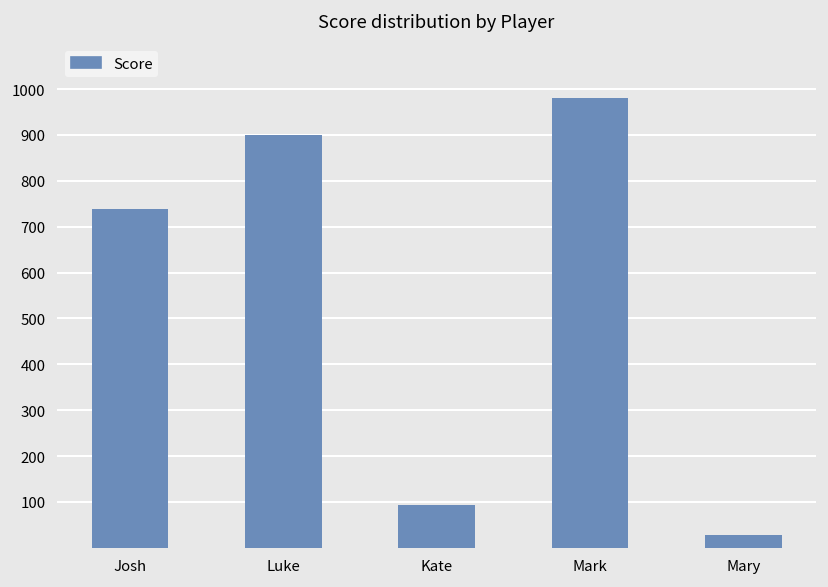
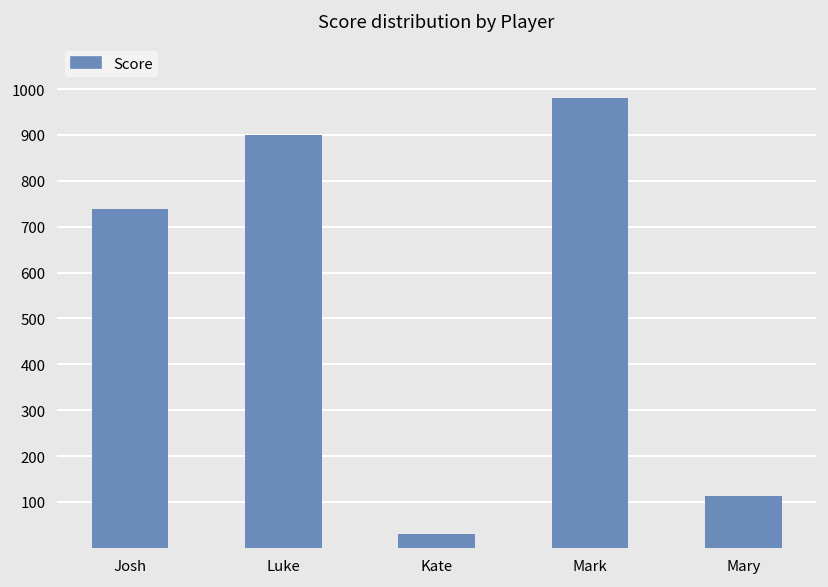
  {
    "Josh": 740,
    "Luke": 900,
-   "Kate": 90,
+   "Kate": 30,
    "Mark": 980,
-   "Mary": 30
+   "Mary": 110
  }
